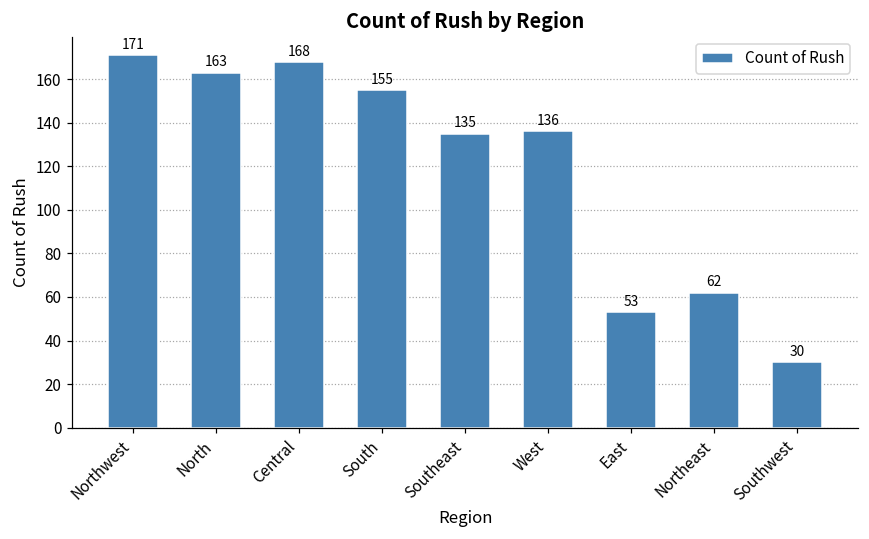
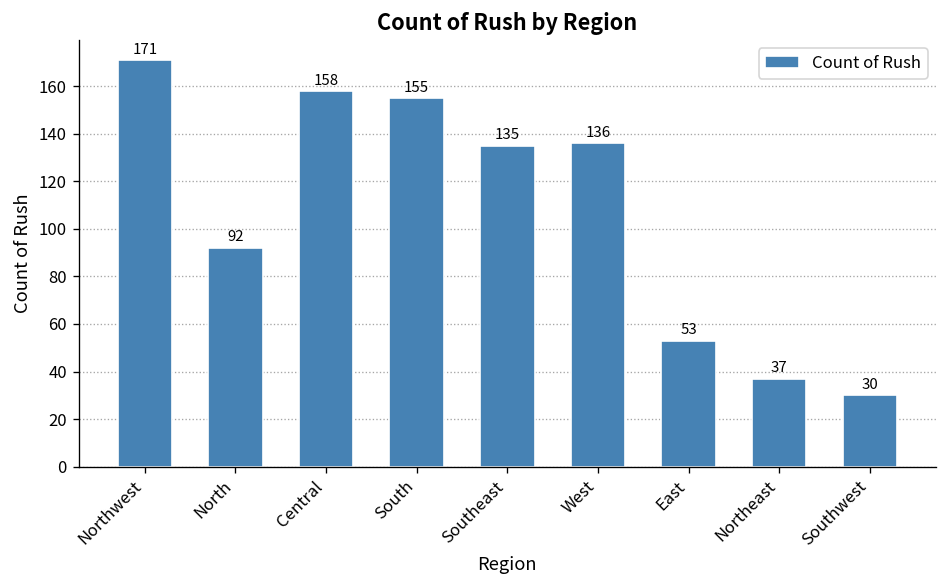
  {
    "Northwest": 171,
-   "North": 163,
-   "Central": 168,
+   "North": 92,
+   "Central": 158,
    "South": 155,
    "Southeast": 135,
    "West": 136,
    "East": 53,
-   "Northeast": 62,
+   "Northeast": 37,
    "Southwest": 30
  }
